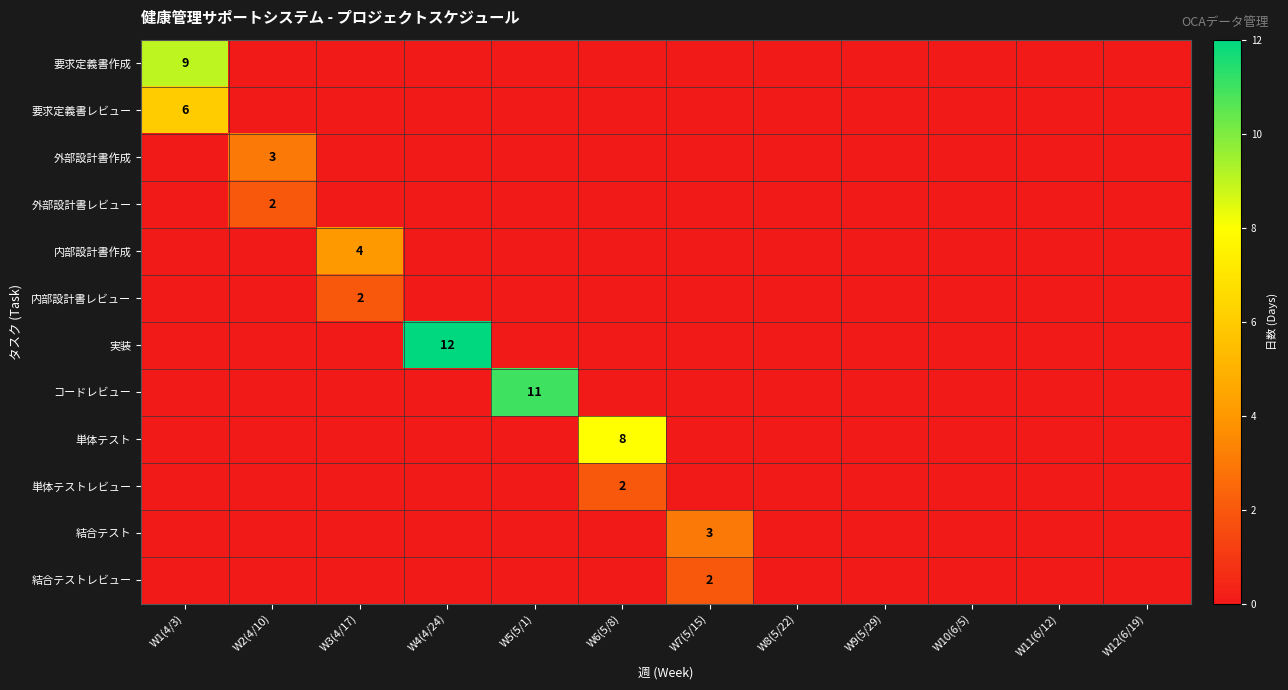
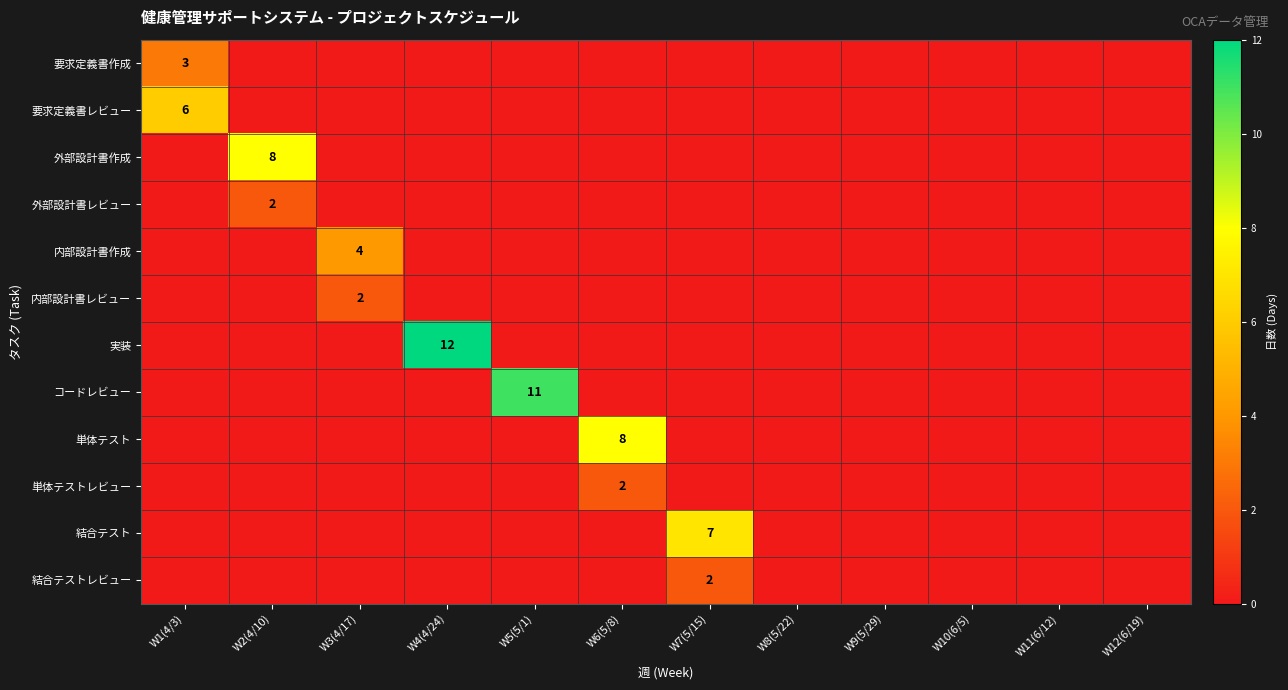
  {
    "要求定義書作成": {
-     "W1(4/3)": 9
+     "W1(4/3)": 3
    },
    "要求定義書レビュー": {
      "W1(4/3)": 6
    },
    "外部設計書作成": {
-     "W2(4/10)": 3
+     "W2(4/10)": 8
    },
    "外部設計書レビュー": {
      "W2(4/10)": 2
    },
    "内部設計書作成": {
      "W3(4/17)": 4
    },
    "内部設計書レビュー": {
      "W3(4/17)": 2
    },
    "実装": {
      "W4(4/24)": 12
    },
    "コードレビュー": {
      "W5(5/1)": 11
    },
    "単体テスト": {
      "W6(5/8)": 8
    },
    "単体テストレビュー": {
      "W6(5/8)": 2
    },
    "結合テスト": {
-     "W7(5/15)": 3
+     "W7(5/15)": 7
    },
    "結合テストレビュー": {
      "W7(5/15)": 2
    }
  }
